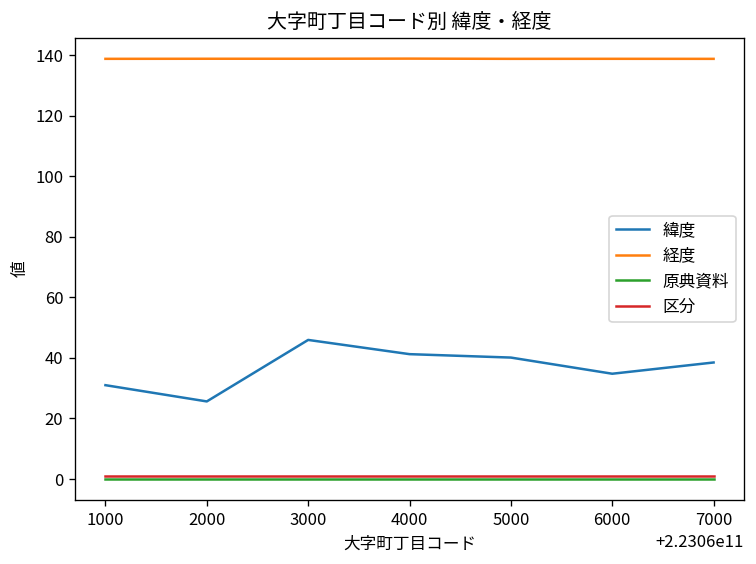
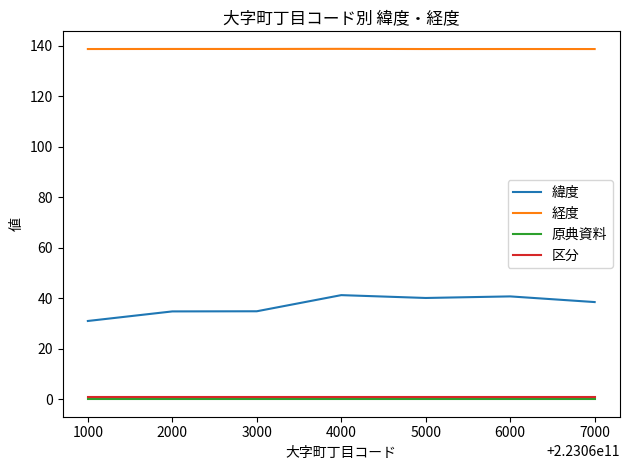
  {
    "緯度": {
      "1000": 31,
-     "2000": 26,
-     "3000": 46,
+     "2000": 35,
+     "3000": 35,
      "4000": 41,
      "5000": 40,
-     "6000": 35,
+     "6000": 41,
      "7000": 38
    },
    "経度": {
      "1000": 139,
      "2000": 139,
      "3000": 139,
      "4000": 139,
      "5000": 139,
      "6000": 139,
      "7000": 139
    }
  }
